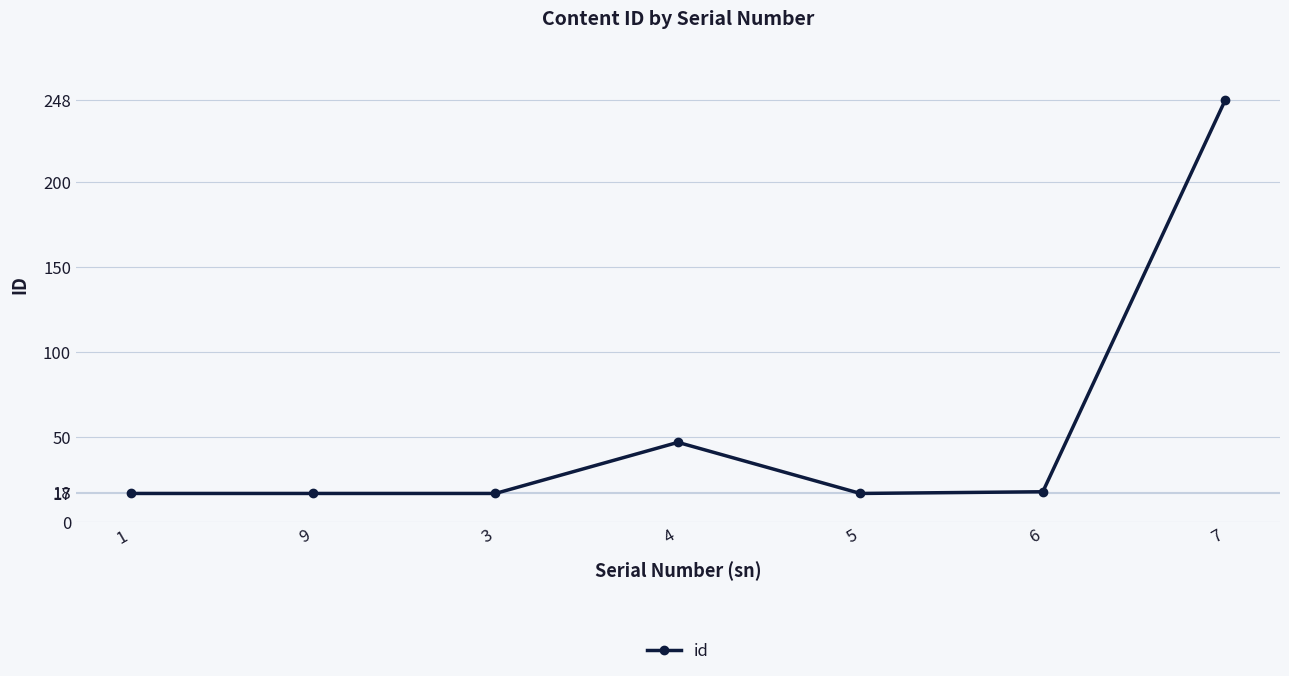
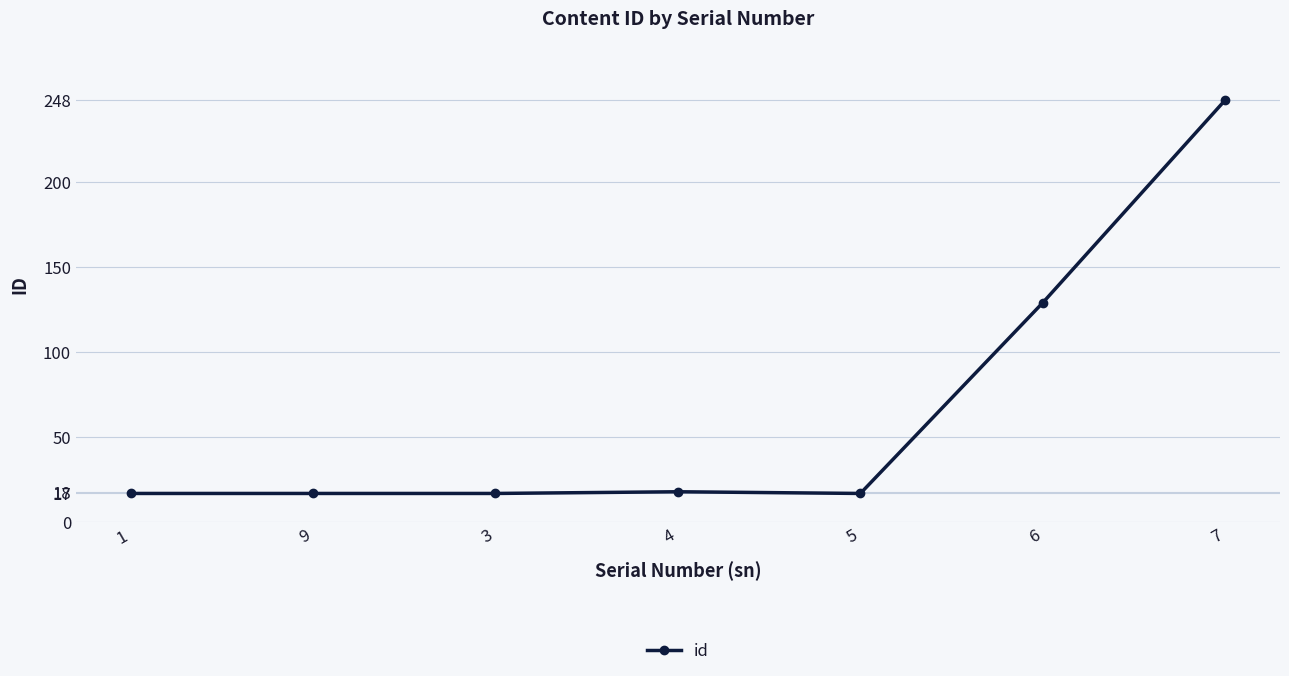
  {
    "1": 17,
    "9": 17,
    "3": 17,
-   "4": 47,
+   "4": 18,
    "5": 17,
-   "6": 18,
+   "6": 129,
    "7": 248
  }
